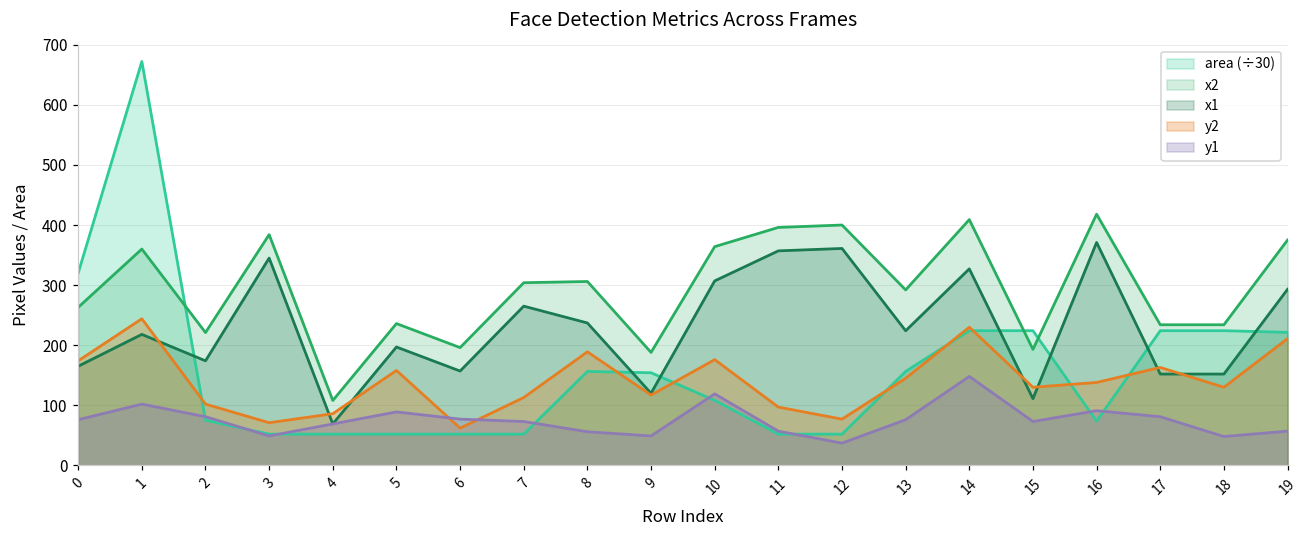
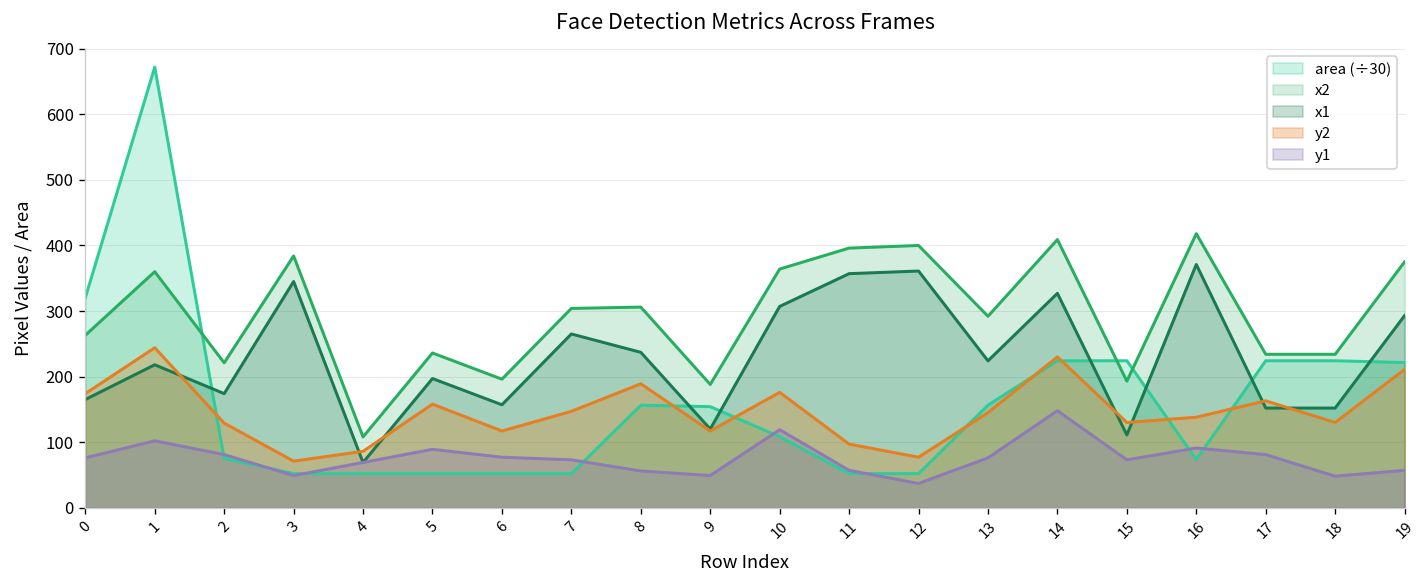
  {
    "y2": {
      "0": 170,
      "1": 240,
-     "2": 100,
+     "2": 130,
      "3": 70,
      "4": 90,
      "5": 160,
-     "6": 60,
-     "7": 110,
+     "6": 120,
+     "7": 150,
      "8": 190,
      "10": 180,
      "11": 100,
      "12": 80,
      "13": 150,
      "14": 230,
      "15": 130,
      "16": 140,
      "17": 160,
      "18": 130,
      "19": 210
    }
  }
